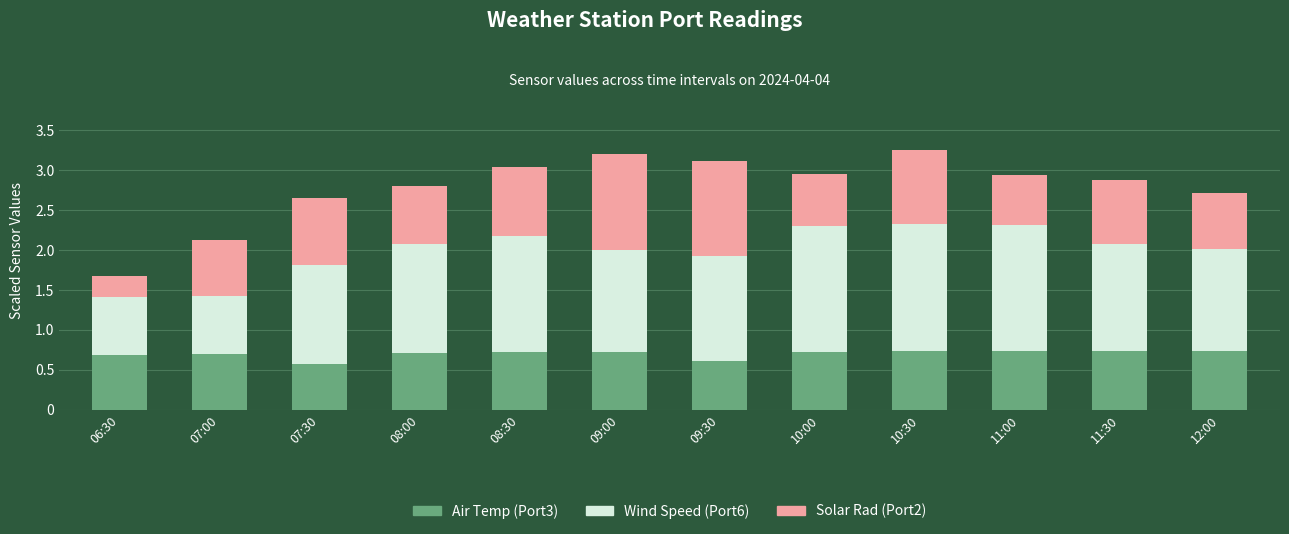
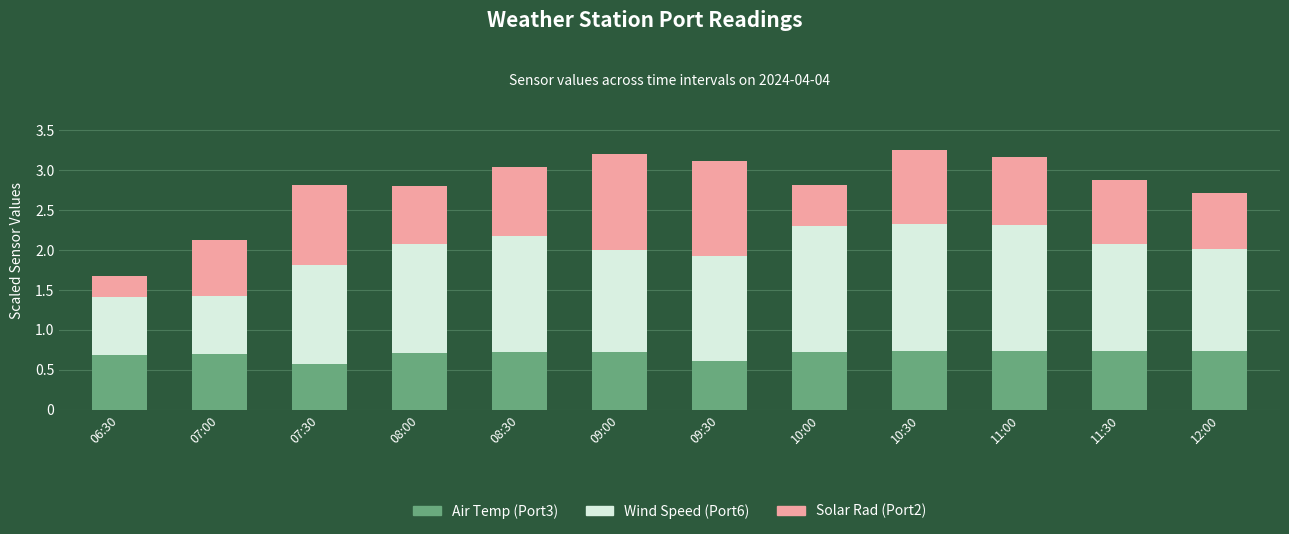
  {
    "Air Temp (Port3)": {
      "06:30": 0.7,
      "07:00": 0.7,
      "07:30": 0.6,
      "08:00": 0.7,
      "08:30": 0.7,
      "09:00": 0.7,
      "09:30": 0.6,
      "10:00": 0.7,
      "10:30": 0.7,
      "11:00": 0.7,
      "11:30": 0.7,
      "12:00": 0.7
    },
    "Wind Speed (Port6)": {
      "06:30": 0.7,
      "07:00": 0.7,
      "07:30": 1.2,
      "08:00": 1.4,
      "08:30": 1.4,
      "09:00": 1.3,
      "09:30": 1.3,
      "10:00": 1.6,
      "10:30": 1.6,
      "11:00": 1.6,
      "11:30": 1.3,
      "12:00": 1.3
    },
    "Solar Rad (Port2)": {
      "06:30": 0.3,
      "07:00": 0.7,
-     "07:30": 0.8,
+     "07:30": 1.0,
      "08:00": 0.7,
      "08:30": 0.9,
      "09:00": 1.2,
      "09:30": 1.2,
-     "10:00": 0.7,
+     "10:00": 0.5,
      "10:30": 0.9,
-     "11:00": 0.6,
+     "11:00": 0.8,
      "11:30": 0.8,
      "12:00": 0.7
    }
  }
